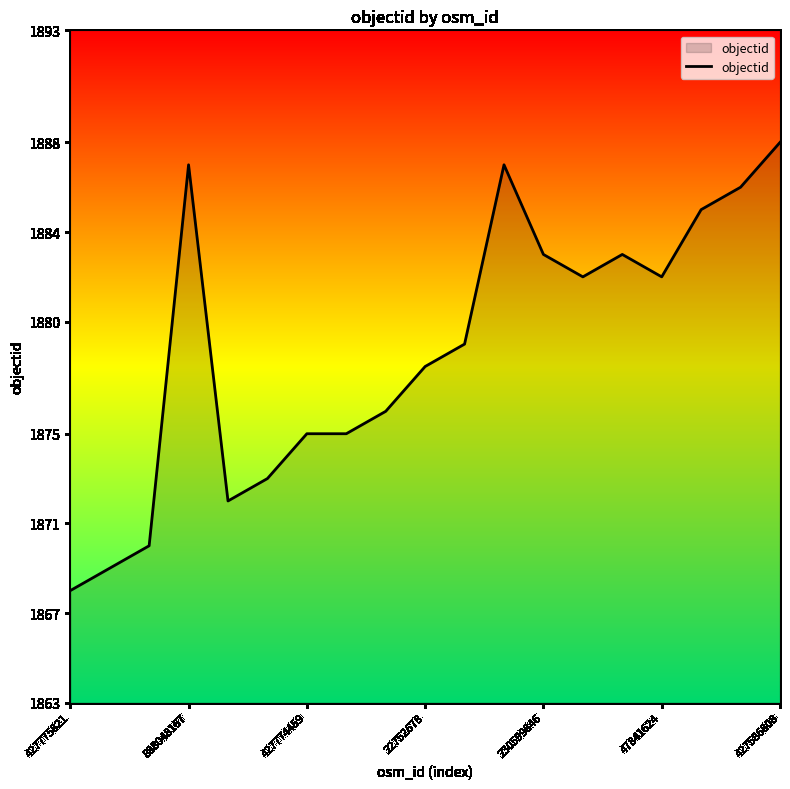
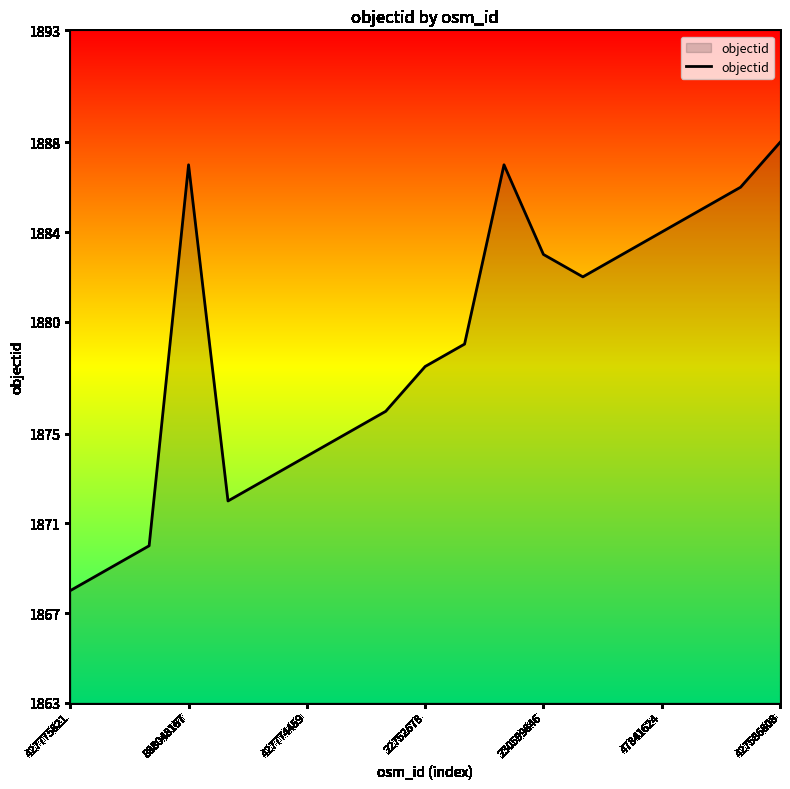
  {
    "427775821": 1868,
    "888048167": 1887,
-   "427774459": 1875,
+   "427774459": 1874,
    "22752678": 1878,
    "230599846": 1883,
-   "47841624": 1882,
+   "47841624": 1884,
    "427586808": 1888
  }
